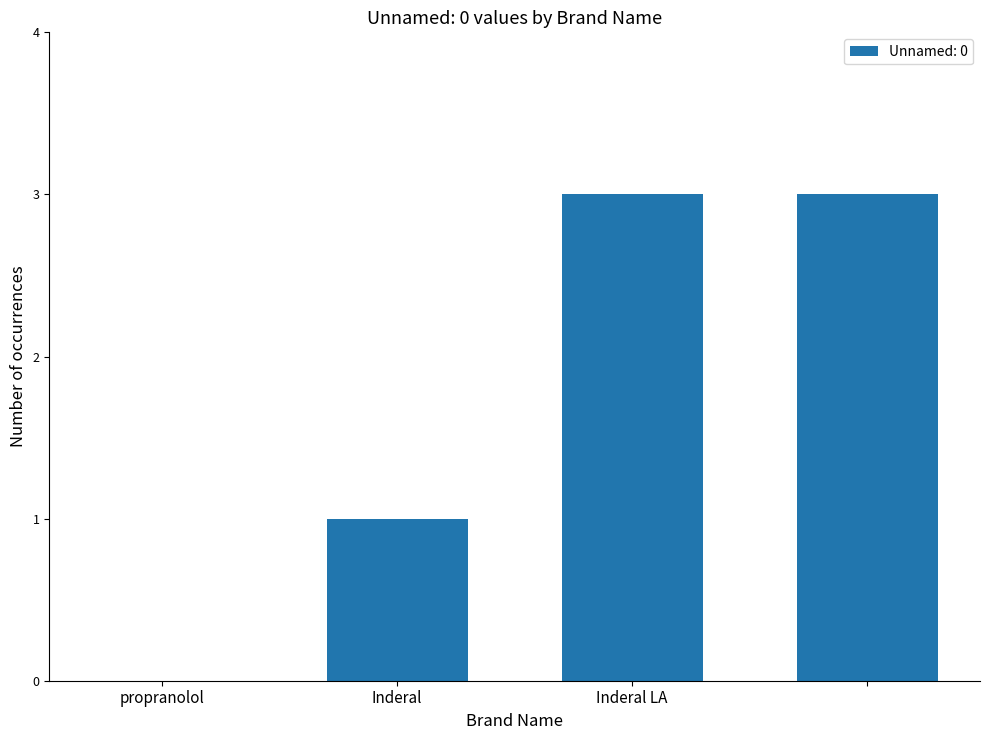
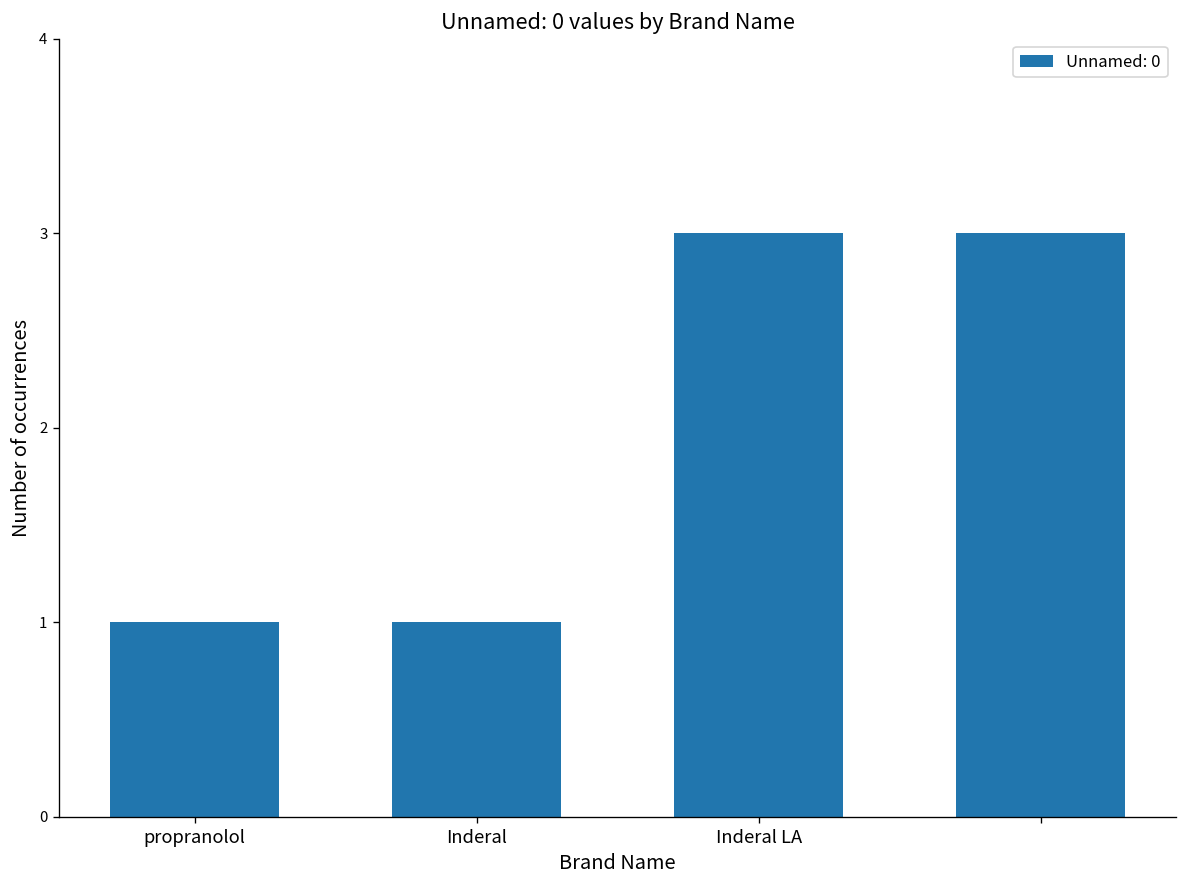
  {
-   "propranolol": 0,
+   "propranolol": 1,
    "Inderal": 1,
    "Inderal LA": 3
  }
